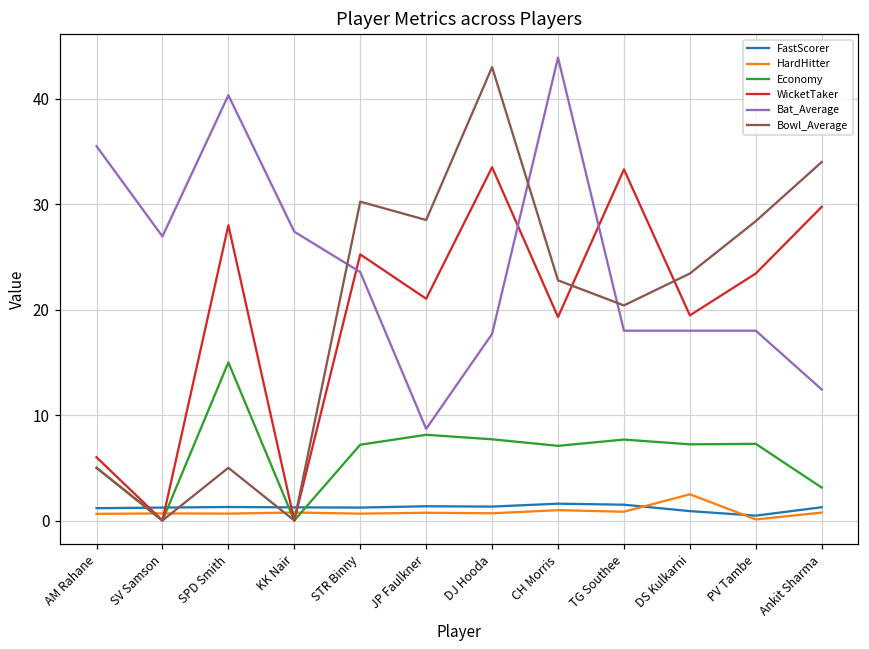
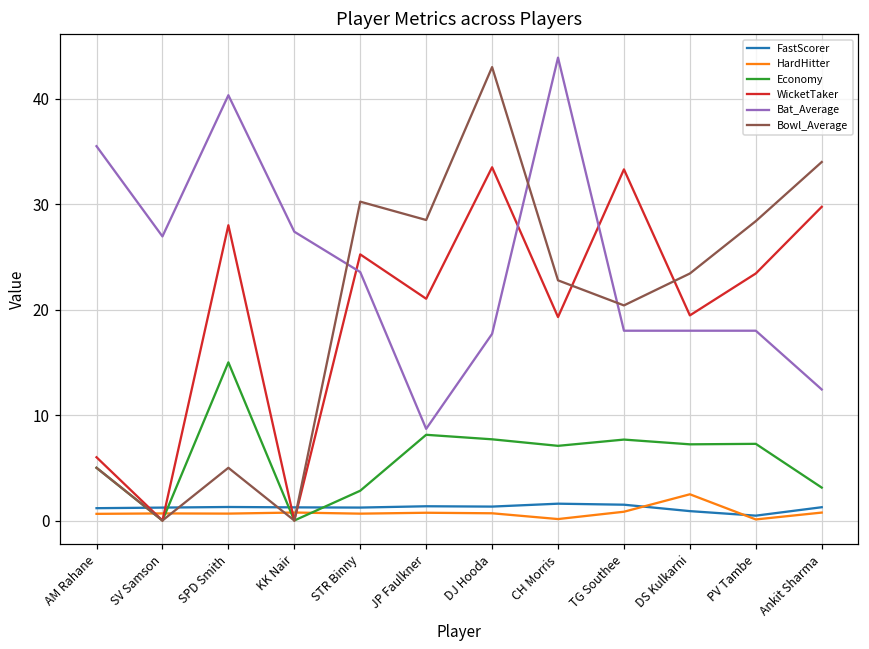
  {
    "FastScorer": {
      "AM Rahane": 1,
      "SV Samson": 1,
      "SPD Smith": 1,
      "KK Nair": 1,
      "STR Binny": 1,
      "JP Faulkner": 1,
      "DJ Hooda": 1,
      "CH Morris": 2,
      "TG Southee": 2,
      "DS Kulkarni": 1,
      "PV Tambe": 0,
      "Ankit Sharma": 1
    },
    "HardHitter": {
      "AM Rahane": 1,
      "SV Samson": 1,
      "SPD Smith": 1,
      "KK Nair": 1,
      "STR Binny": 1,
      "JP Faulkner": 1,
      "DJ Hooda": 1,
-     "CH Morris": 1,
+     "CH Morris": 0,
      "TG Southee": 1,
      "DS Kulkarni": 2,
      "PV Tambe": 0,
      "Ankit Sharma": 1
    },
    "Economy": {
      "SPD Smith": 15,
-     "STR Binny": 7,
+     "STR Binny": 3,
      "JP Faulkner": 8,
      "DJ Hooda": 8,
      "CH Morris": 7,
      "TG Southee": 8,
      "DS Kulkarni": 7,
      "PV Tambe": 7,
      "Ankit Sharma": 3
    },
    "WicketTaker": {
      "AM Rahane": 6,
      "SPD Smith": 28,
      "STR Binny": 25,
      "JP Faulkner": 21,
      "DJ Hooda": 34,
      "CH Morris": 19,
      "TG Southee": 33,
      "DS Kulkarni": 19,
      "PV Tambe": 23,
      "Ankit Sharma": 30
    },
    "Bat_Average": {
      "AM Rahane": 36,
      "SV Samson": 27,
      "SPD Smith": 40,
      "KK Nair": 27,
      "STR Binny": 24,
      "JP Faulkner": 9,
      "DJ Hooda": 18,
      "CH Morris": 44,
      "TG Southee": 18,
      "DS Kulkarni": 18,
      "PV Tambe": 18,
      "Ankit Sharma": 12
    },
    "Bowl_Average": {
      "SPD Smith": 5,
      "STR Binny": 30,
      "JP Faulkner": 29,
      "DJ Hooda": 43,
      "CH Morris": 23,
      "TG Southee": 20,
      "DS Kulkarni": 23,
      "PV Tambe": 28,
      "Ankit Sharma": 34
    }
  }
